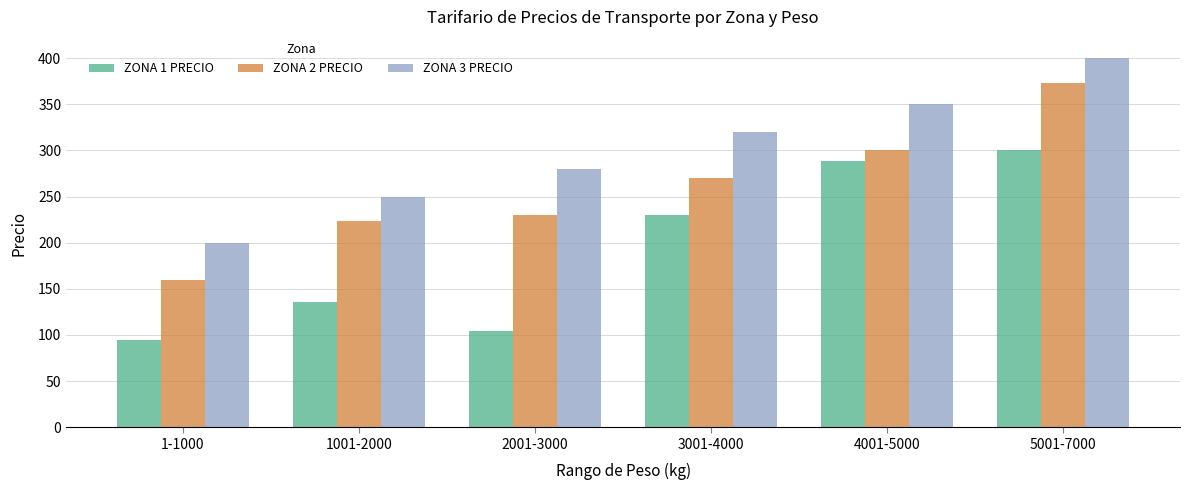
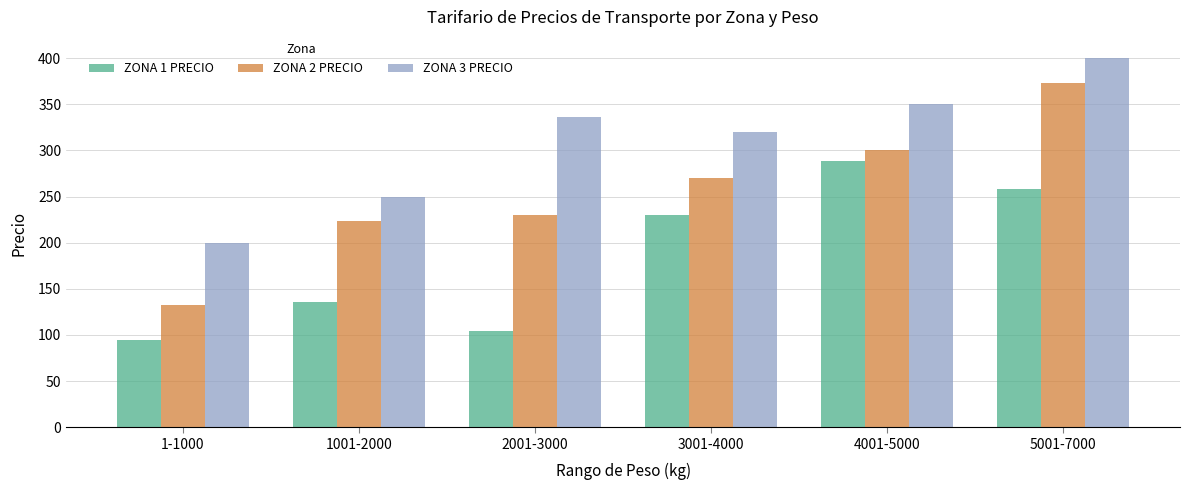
  {
    "ZONA 1 PRECIO": {
      "1-1000": 100,
      "1001-2000": 140,
      "2001-3000": 100,
      "3001-4000": 230,
      "4001-5000": 290,
-     "5001-7000": 300
+     "5001-7000": 260
    },
    "ZONA 2 PRECIO": {
-     "1-1000": 160,
+     "1-1000": 130,
      "1001-2000": 220,
      "2001-3000": 230,
      "3001-4000": 270,
      "4001-5000": 300,
      "5001-7000": 370
    },
    "ZONA 3 PRECIO": {
      "1-1000": 200,
      "1001-2000": 250,
-     "2001-3000": 280,
+     "2001-3000": 340,
      "3001-4000": 320,
      "4001-5000": 350,
      "5001-7000": 400
    }
  }
